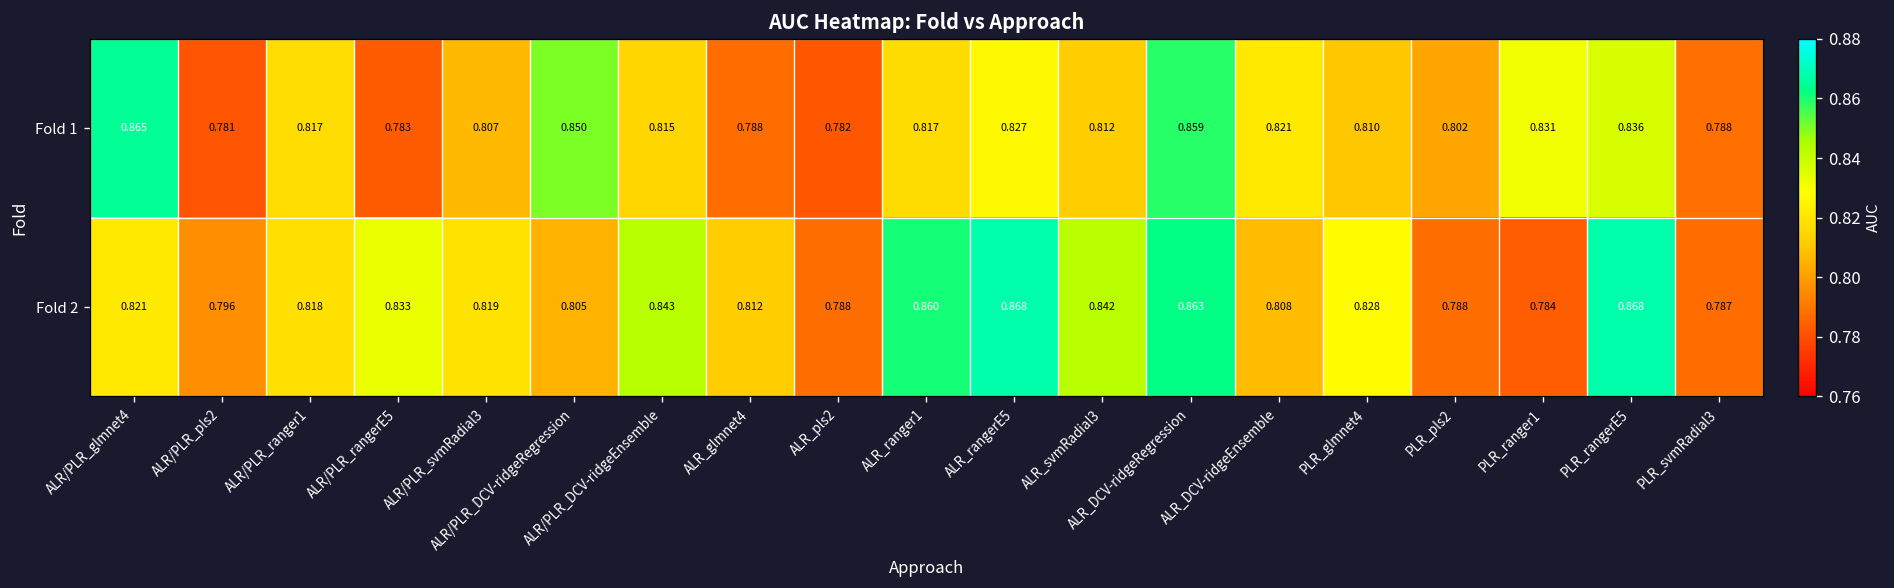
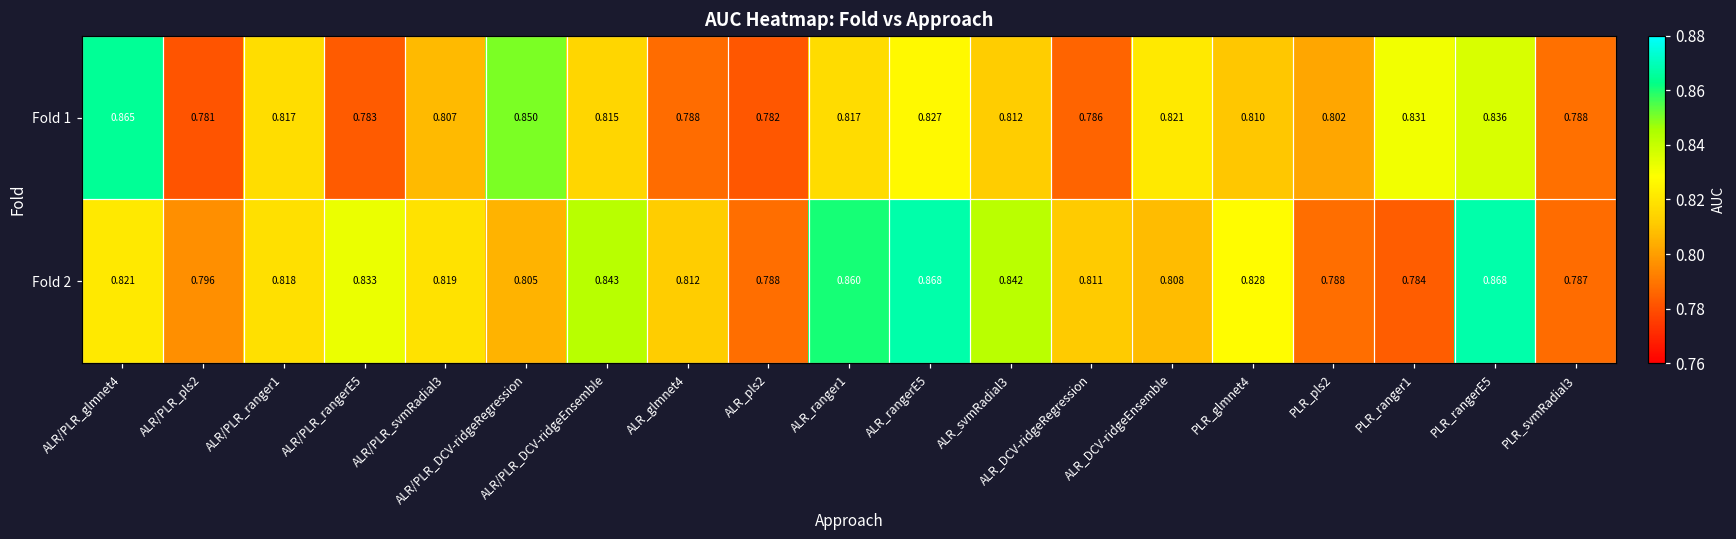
  {
    "Fold 1": {
      "ALR/PLR_glmnet4": 0.865,
      "ALR/PLR_pls2": 0.781,
      "ALR/PLR_ranger1": 0.817,
      "ALR/PLR_rangerE5": 0.783,
      "ALR/PLR_svmRadial3": 0.807,
      "ALR/PLR_DCV-ridgeRegression": 0.850,
      "ALR/PLR_DCV-ridgeEnsemble": 0.815,
      "ALR_glmnet4": 0.788,
      "ALR_pls2": 0.782,
      "ALR_ranger1": 0.817,
      "ALR_rangerE5": 0.827,
      "ALR_svmRadial3": 0.812,
-     "ALR_DCV-ridgeRegression": 0.859,
+     "ALR_DCV-ridgeRegression": 0.786,
      "ALR_DCV-ridgeEnsemble": 0.821,
      "PLR_glmnet4": 0.810,
      "PLR_pls2": 0.802,
      "PLR_ranger1": 0.831,
      "PLR_rangerE5": 0.836,
      "PLR_svmRadial3": 0.788
    },
    "Fold 2": {
      "ALR/PLR_glmnet4": 0.821,
      "ALR/PLR_pls2": 0.796,
      "ALR/PLR_ranger1": 0.818,
      "ALR/PLR_rangerE5": 0.833,
      "ALR/PLR_svmRadial3": 0.819,
      "ALR/PLR_DCV-ridgeRegression": 0.805,
      "ALR/PLR_DCV-ridgeEnsemble": 0.843,
      "ALR_glmnet4": 0.812,
      "ALR_pls2": 0.788,
      "ALR_ranger1": 0.860,
      "ALR_rangerE5": 0.868,
      "ALR_svmRadial3": 0.842,
-     "ALR_DCV-ridgeRegression": 0.863,
+     "ALR_DCV-ridgeRegression": 0.811,
      "ALR_DCV-ridgeEnsemble": 0.808,
      "PLR_glmnet4": 0.828,
      "PLR_pls2": 0.788,
      "PLR_ranger1": 0.784,
      "PLR_rangerE5": 0.868,
      "PLR_svmRadial3": 0.787
    }
  }
